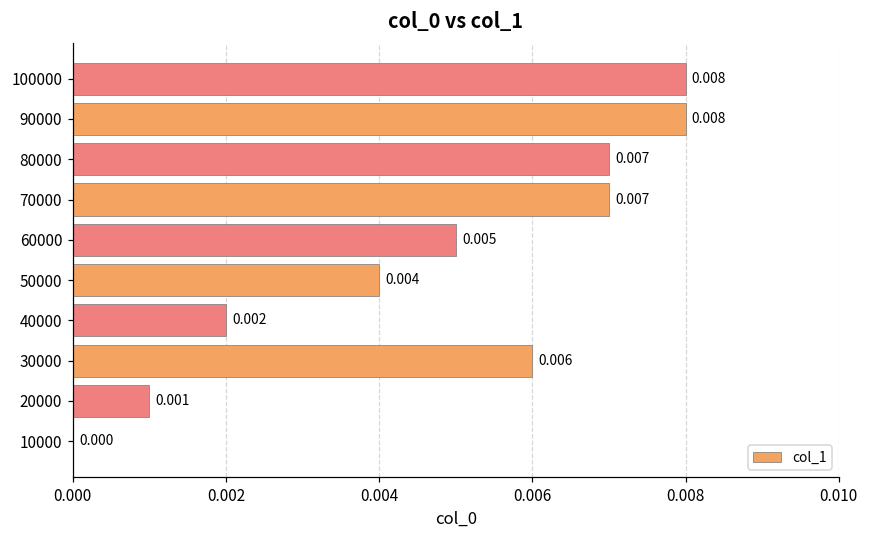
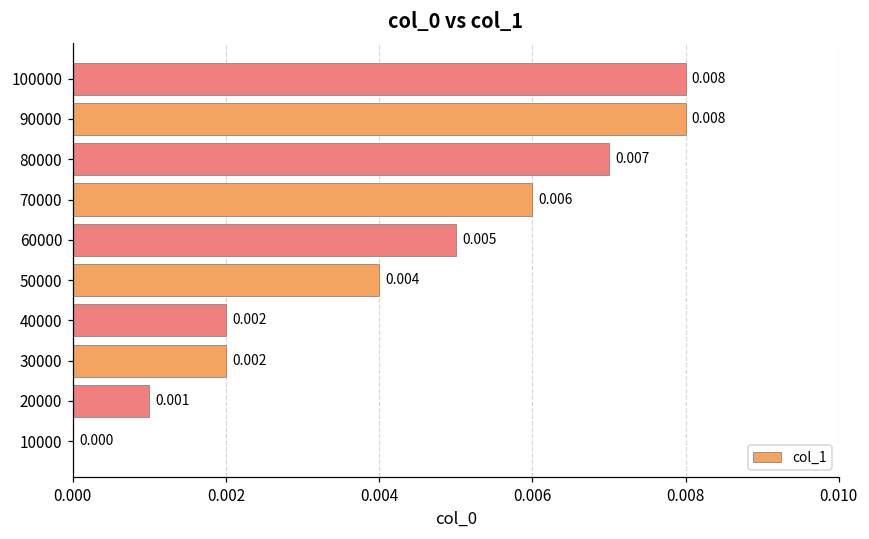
  {
    "100000": 0.008,
    "90000": 0.008,
    "80000": 0.007,
-   "70000": 0.007,
+   "70000": 0.006,
    "60000": 0.005,
    "50000": 0.004,
    "40000": 0.002,
-   "30000": 0.006,
+   "30000": 0.002,
    "20000": 0.001,
    "10000": 0.000
  }
